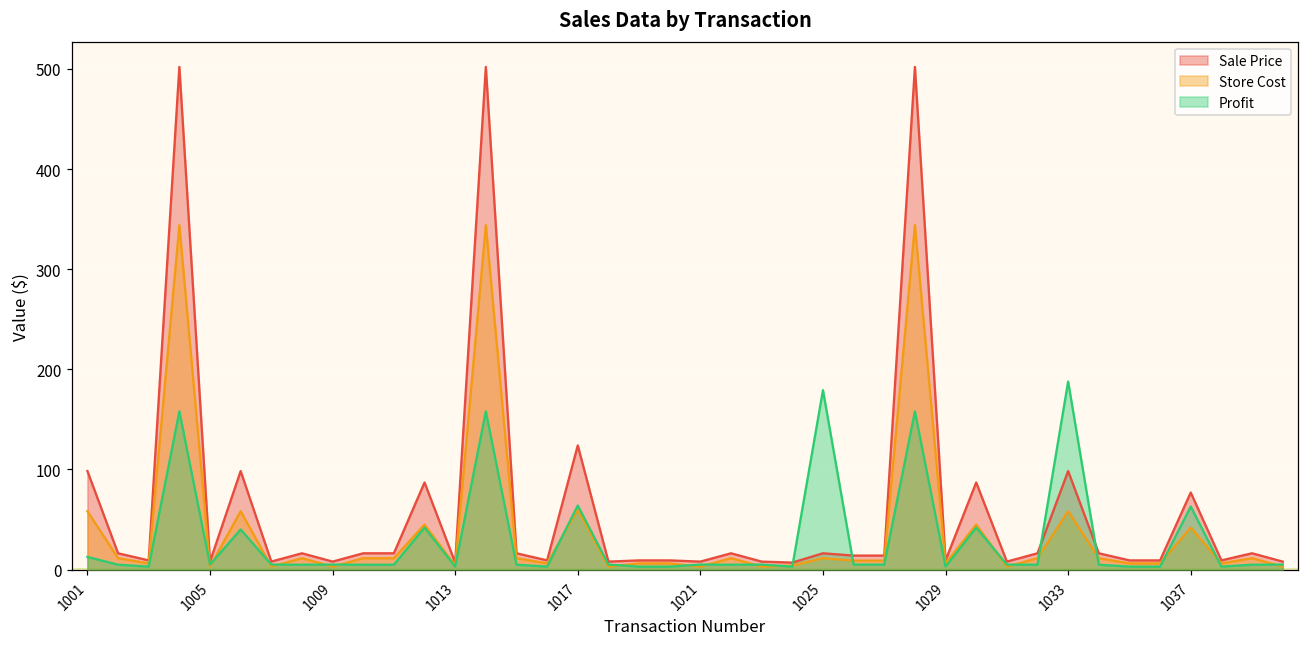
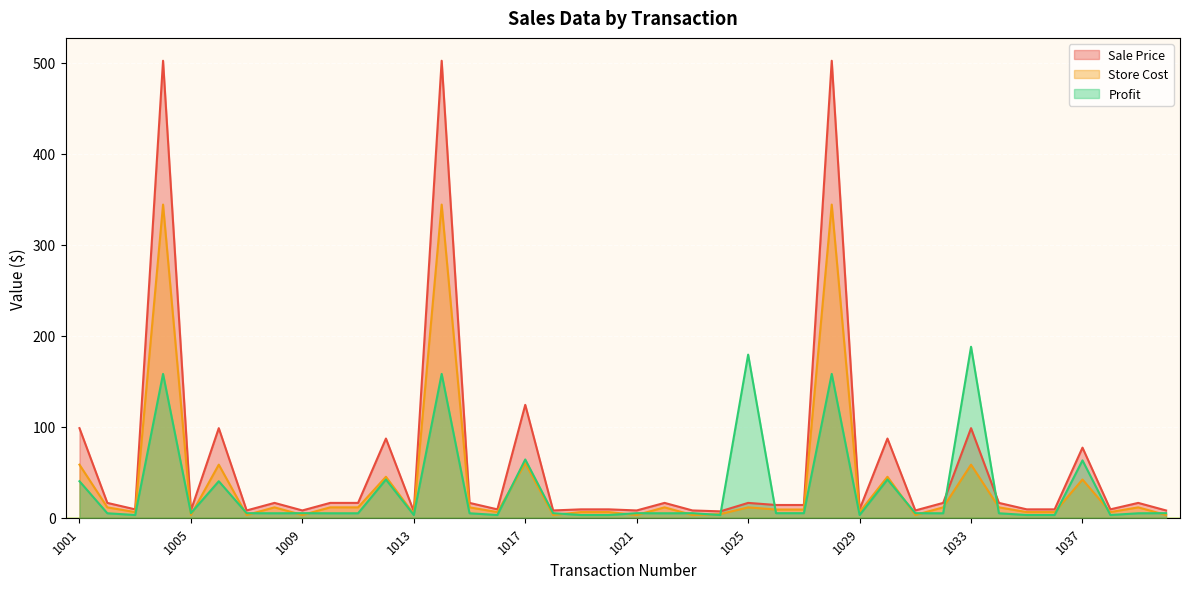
  {
    "Profit": {
-     "1001": 10,
+     "1001": 40,
      "1017": 60,
      "1025": 180,
      "1029": 0,
      "1033": 190,
      "1037": 60
    }
  }
